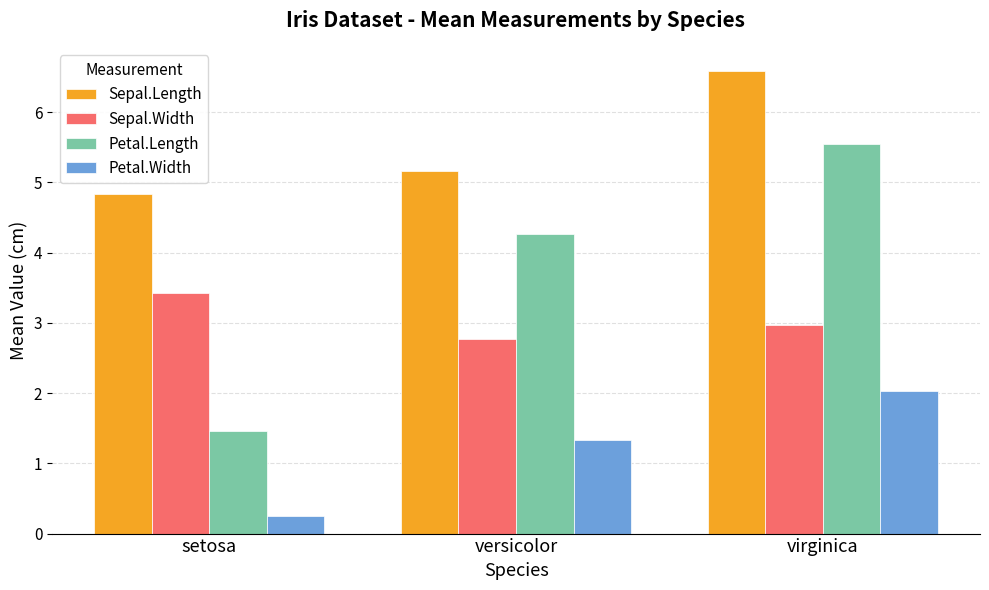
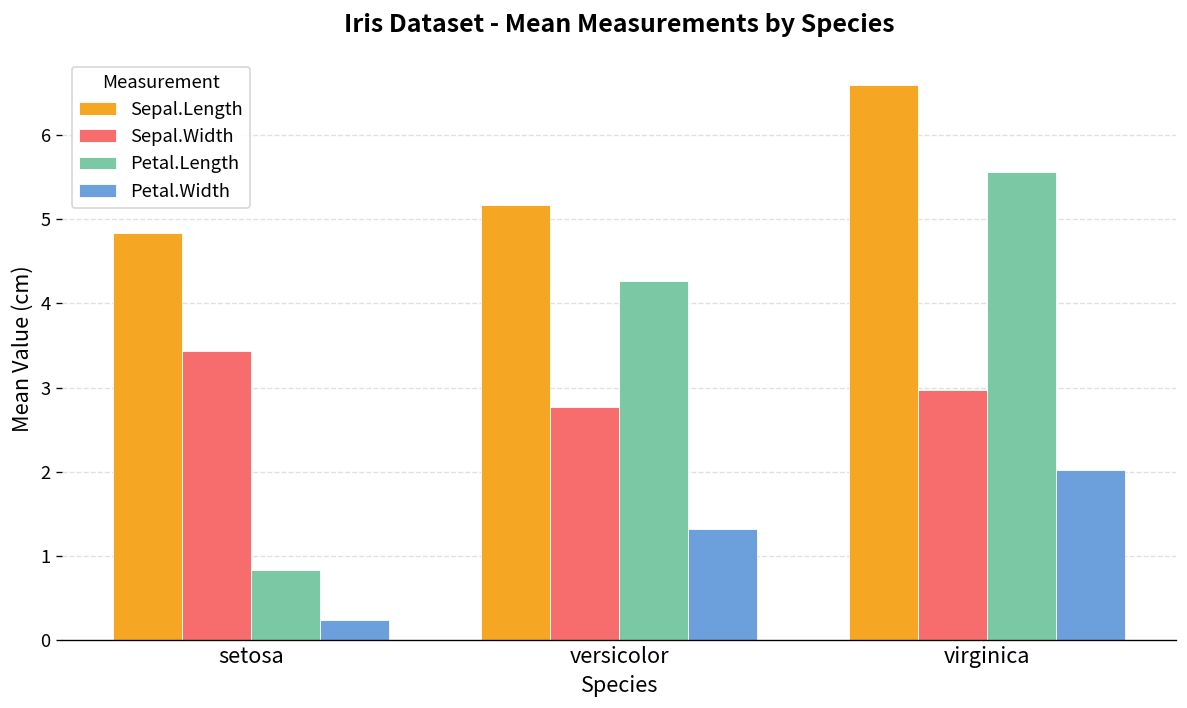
  {
    "Sepal.Length": {
      "setosa": 4.8,
      "versicolor": 5.2,
      "virginica": 6.6
    },
    "Sepal.Width": {
      "setosa": 3.4,
      "versicolor": 2.8,
      "virginica": 3.0
    },
    "Petal.Length": {
-     "setosa": 1.5,
+     "setosa": 0.8,
      "versicolor": 4.3,
      "virginica": 5.6
    },
    "Petal.Width": {
      "setosa": 0.2,
      "versicolor": 1.3,
      "virginica": 2.0
    }
  }
